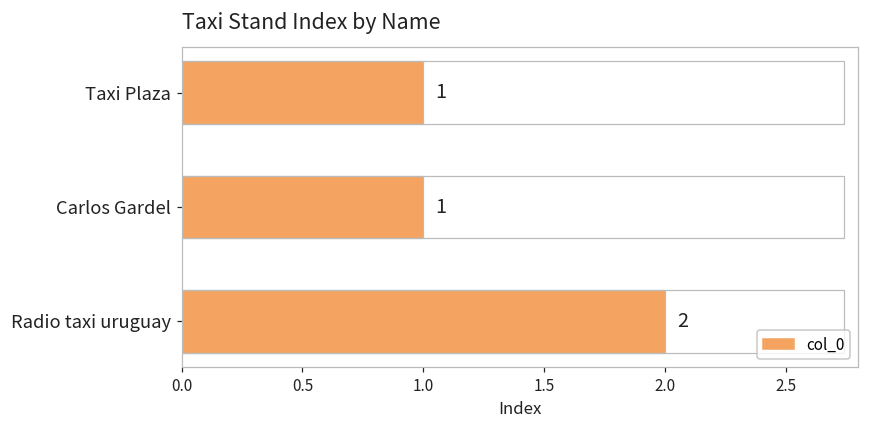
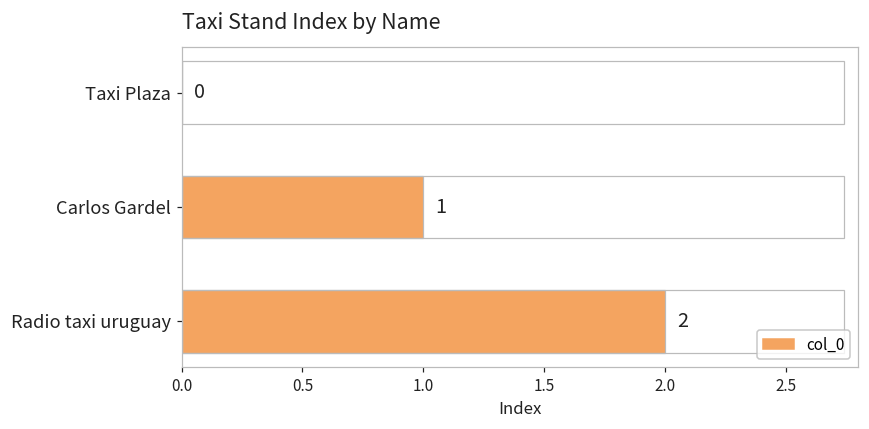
  {
-   "Taxi Plaza": 1,
+   "Taxi Plaza": 0,
    "Carlos Gardel": 1,
    "Radio taxi uruguay": 2
  }
